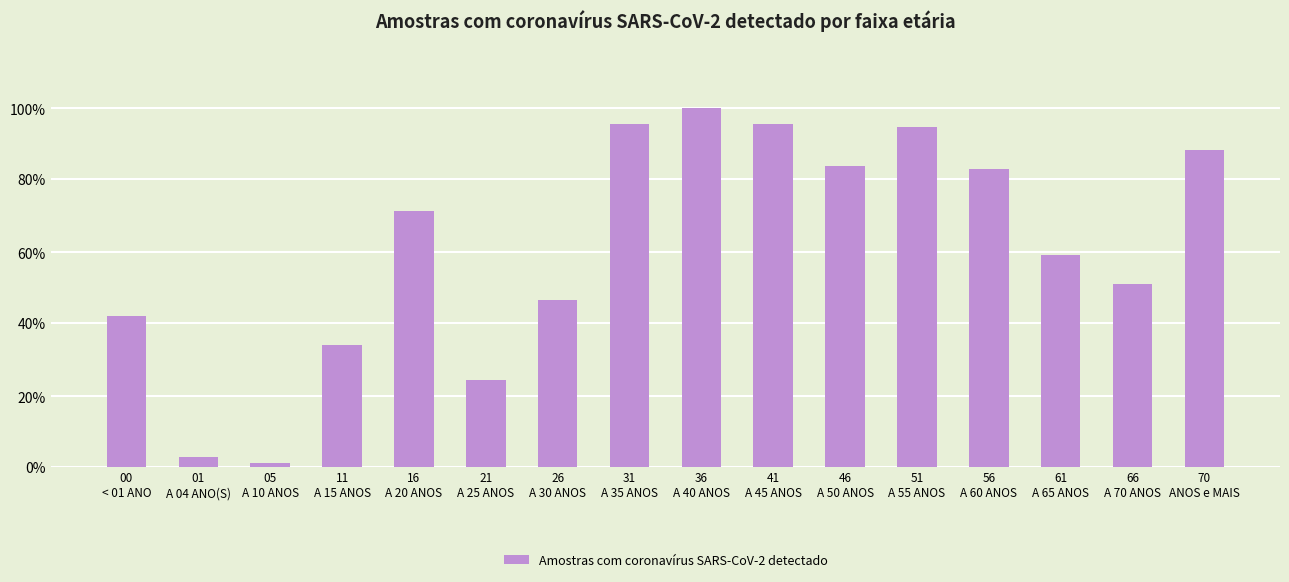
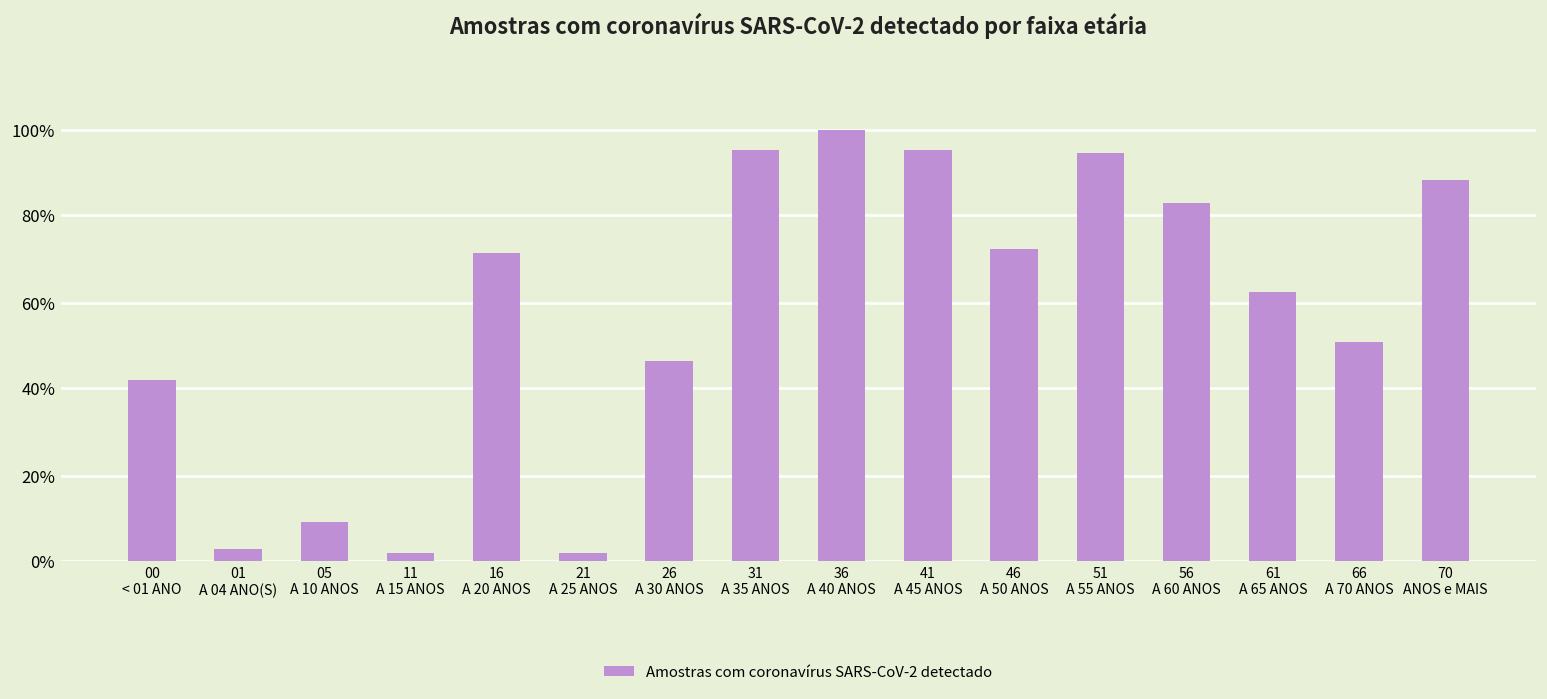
  {
    "00 < 01 ANO": "42%",
    "01 A 04 ANO(S)": "3%",
-   "05 A 10 ANOS": "1%",
-   "11 A 15 ANOS": "34%",
+   "05 A 10 ANOS": "9%",
+   "11 A 15 ANOS": "2%",
    "16 A 20 ANOS": "71%",
-   "21 A 25 ANOS": "24%",
+   "21 A 25 ANOS": "2%",
    "26 A 30 ANOS": "46%",
    "31 A 35 ANOS": "96%",
    "36 A 40 ANOS": "100%",
    "41 A 45 ANOS": "96%",
-   "46 A 50 ANOS": "84%",
+   "46 A 50 ANOS": "72%",
    "51 A 55 ANOS": "95%",
    "56 A 60 ANOS": "83%",
-   "61 A 65 ANOS": "59%",
+   "61 A 65 ANOS": "63%",
    "66 A 70 ANOS": "51%",
    "70 ANOS e MAIS": "88%"
  }
